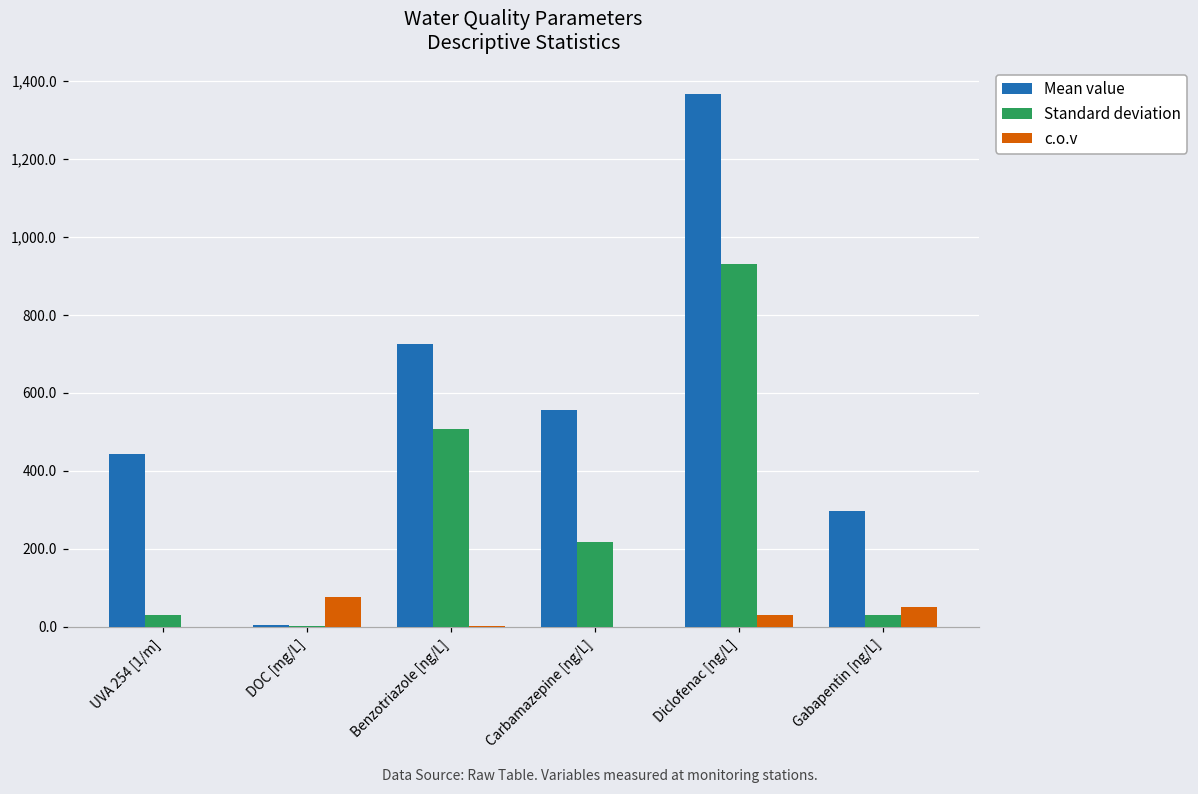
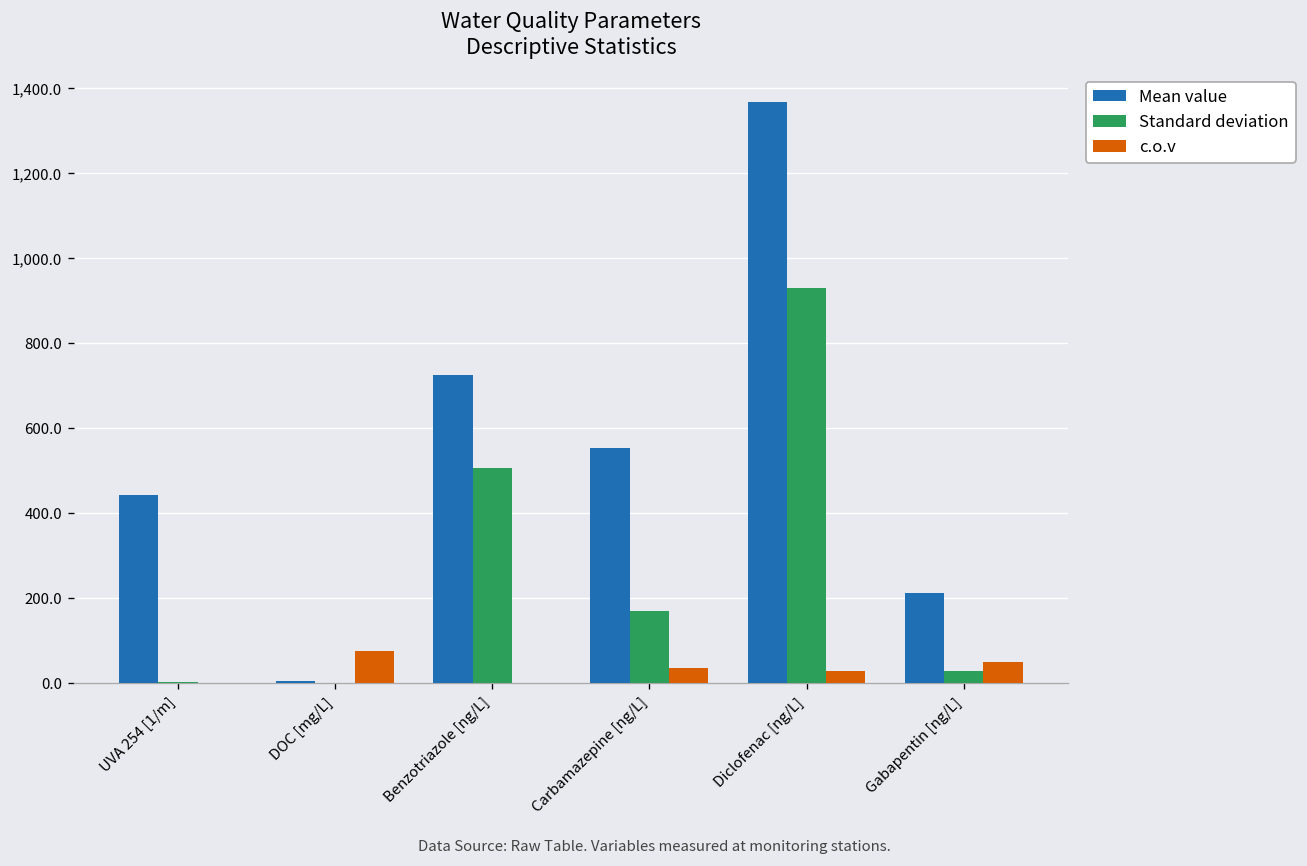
  {
    "Mean value": {
      "UVA 254 [1/m]": "440",
      "Benzotriazole [ng/L]": "730",
      "Carbamazepine [ng/L]": "550",
      "Diclofenac [ng/L]": "1,370",
-     "Gabapentin [ng/L]": "300"
+     "Gabapentin [ng/L]": "210"
    },
    "Standard deviation": {
-     "UVA 254 [1/m]": "30",
+     "UVA 254 [1/m]": "0",
      "Benzotriazole [ng/L]": "510",
-     "Carbamazepine [ng/L]": "220",
+     "Carbamazepine [ng/L]": "170",
      "Diclofenac [ng/L]": "930",
      "Gabapentin [ng/L]": "30"
    },
    "c.o.v": {
      "DOC [mg/L]": "80",
-     "Carbamazepine [ng/L]": "0",
+     "Carbamazepine [ng/L]": "40",
      "Diclofenac [ng/L]": "30",
      "Gabapentin [ng/L]": "50"
    }
  }
